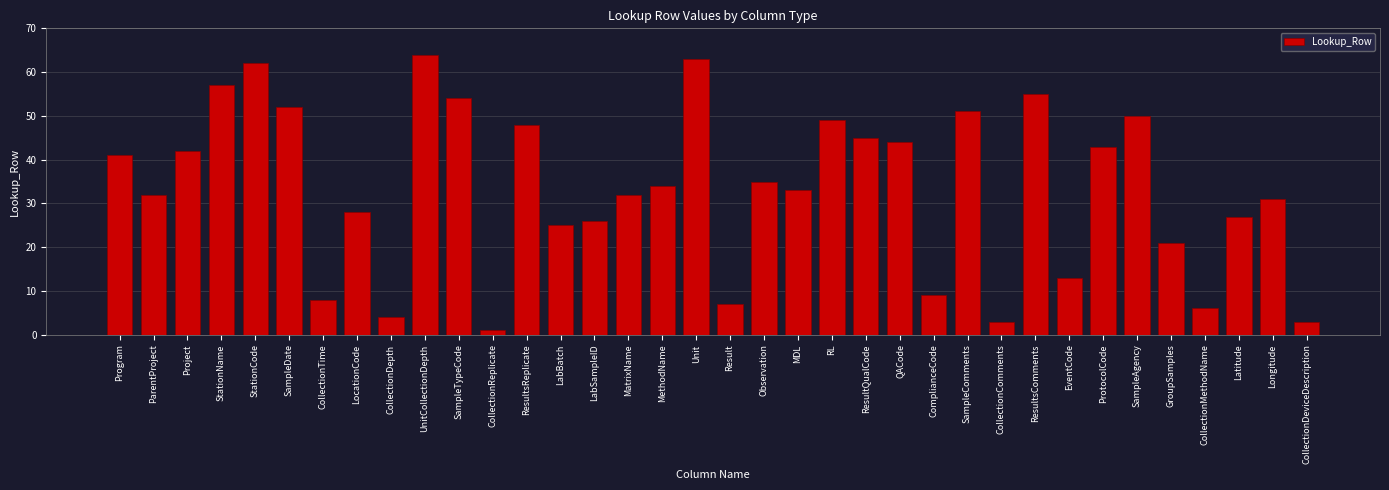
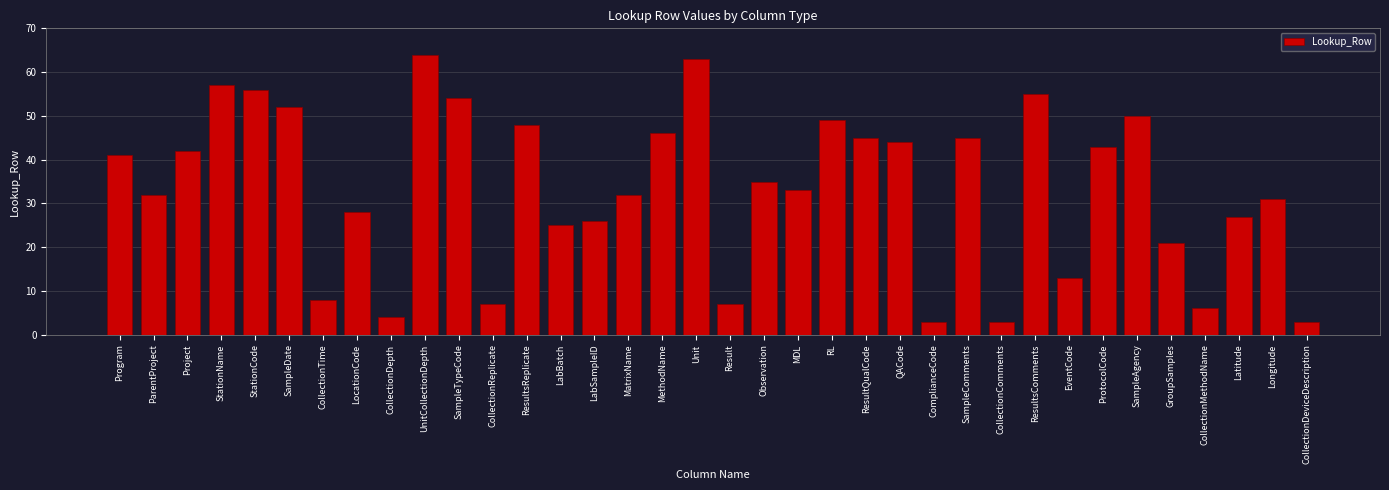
  {
    "Program": 41,
    "ParentProject": 32,
    "Project": 42,
    "StationName": 57,
-   "StationCode": 62,
+   "StationCode": 56,
    "SampleDate": 52,
    "CollectionTime": 8,
    "LocationCode": 28,
    "CollectionDepth": 4,
    "UnitCollectionDepth": 64,
    "SampleTypeCode": 54,
-   "CollectionReplicate": 1,
+   "CollectionReplicate": 7,
    "ResultsReplicate": 48,
    "LabBatch": 25,
    "LabSampleID": 26,
    "MatrixName": 32,
-   "MethodName": 34,
+   "MethodName": 46,
    "Unit": 63,
    "Result": 7,
    "Observation": 35,
    "MDL": 33,
    "RL": 49,
    "ResultQualCode": 45,
    "QACode": 44,
-   "ComplianceCode": 9,
-   "SampleComments": 51,
+   "ComplianceCode": 3,
+   "SampleComments": 45,
    "CollectionComments": 3,
    "ResultsComments": 55,
    "EventCode": 13,
    "ProtocolCode": 43,
    "SampleAgency": 50,
    "GroupSamples": 21,
    "CollectionMethodName": 6,
    "Latitude": 27,
    "Longitude": 31,
    "CollectionDeviceDescription": 3
  }
